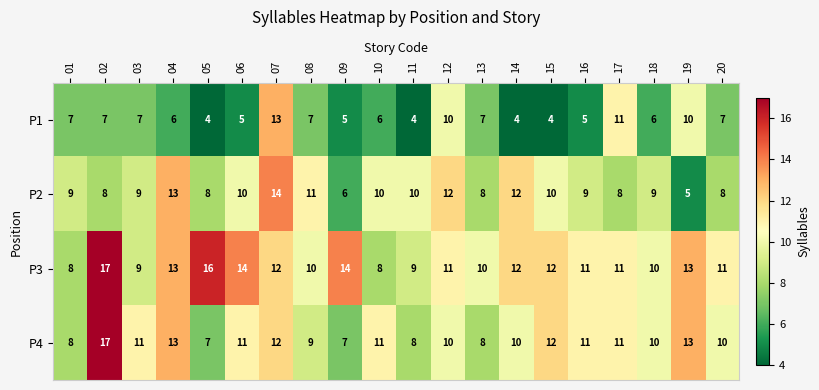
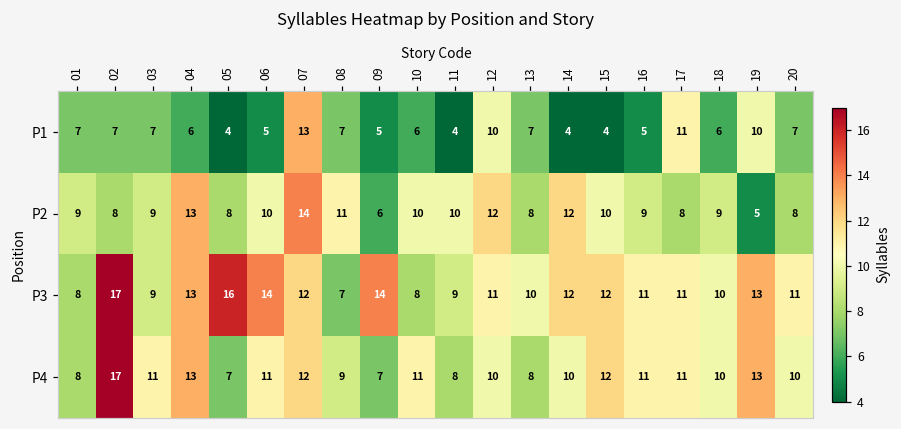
  {
    "P1": {
      "01": 7,
      "02": 7,
      "03": 7,
      "04": 6,
      "05": 4,
      "06": 5,
      "07": 13,
      "08": 7,
      "09": 5,
      "10": 6,
      "11": 4,
      "12": 10,
      "13": 7,
      "14": 4,
      "15": 4,
      "16": 5,
      "17": 11,
      "18": 6,
      "19": 10,
      "20": 7
    },
    "P2": {
      "01": 9,
      "02": 8,
      "03": 9,
      "04": 13,
      "05": 8,
      "06": 10,
      "07": 14,
      "08": 11,
      "09": 6,
      "10": 10,
      "11": 10,
      "12": 12,
      "13": 8,
      "14": 12,
      "15": 10,
      "16": 9,
      "17": 8,
      "18": 9,
      "19": 5,
      "20": 8
    },
    "P3": {
      "01": 8,
      "02": 17,
      "03": 9,
      "04": 13,
      "05": 16,
      "06": 14,
      "07": 12,
-     "08": 10,
+     "08": 7,
      "09": 14,
      "10": 8,
      "11": 9,
      "12": 11,
      "13": 10,
      "14": 12,
      "15": 12,
      "16": 11,
      "17": 11,
      "18": 10,
      "19": 13,
      "20": 11
    },
    "P4": {
      "01": 8,
      "02": 17,
      "03": 11,
      "04": 13,
      "05": 7,
      "06": 11,
      "07": 12,
      "08": 9,
      "09": 7,
      "10": 11,
      "11": 8,
      "12": 10,
      "13": 8,
      "14": 10,
      "15": 12,
      "16": 11,
      "17": 11,
      "18": 10,
      "19": 13,
      "20": 10
    }
  }
